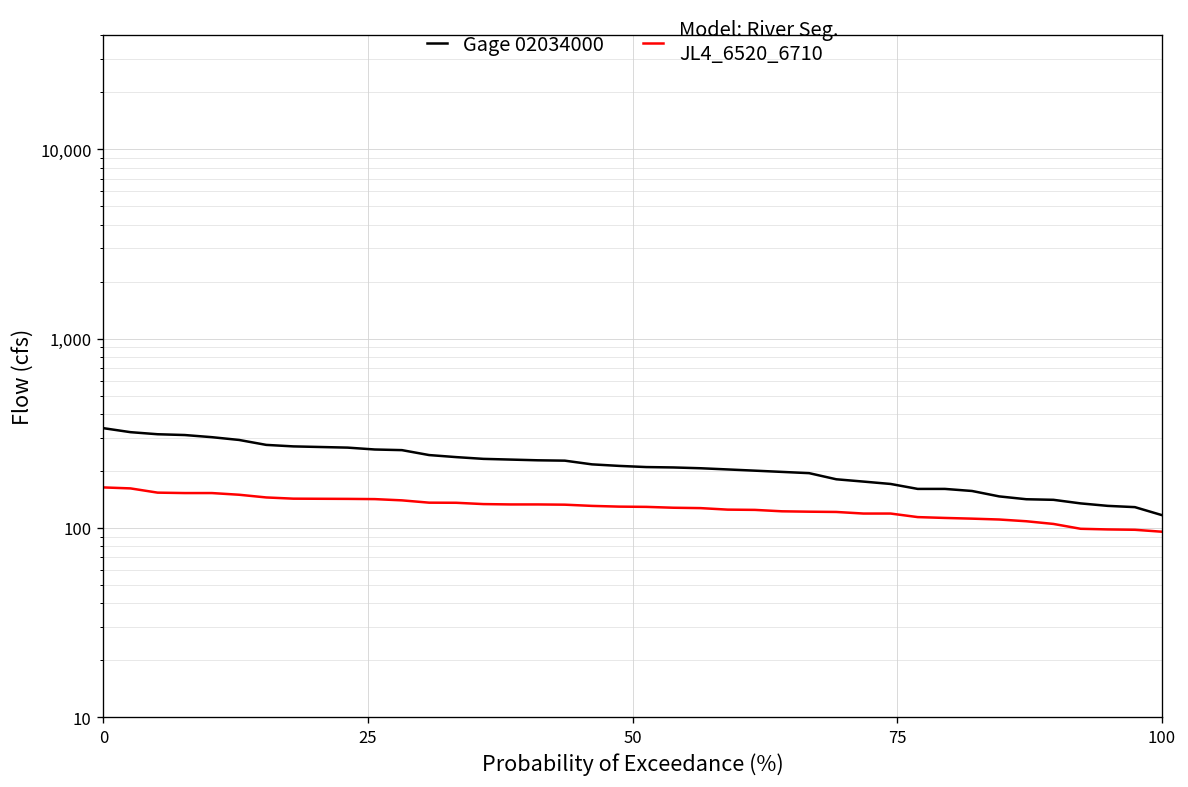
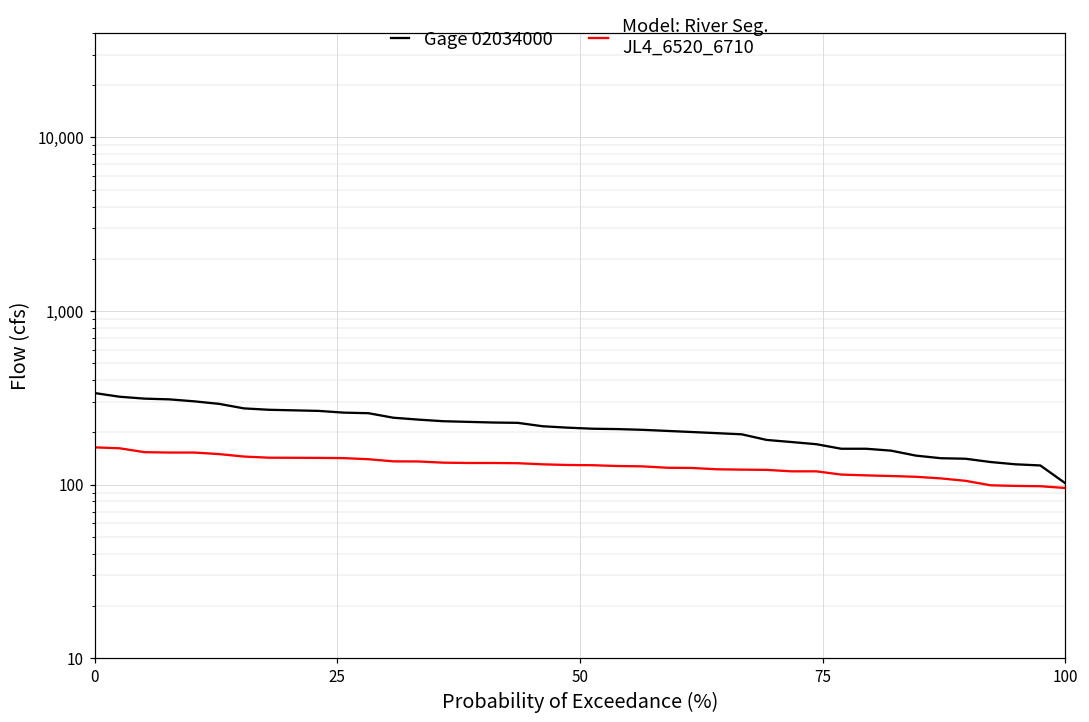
  {
    "Gage 02034000": {
      "0": 340,
-     "100": 120
+     "100": 100
    },
    "Model: River Seg. JL4_6520_6710": {
      "0": 160,
      "100": 100
    }
  }
